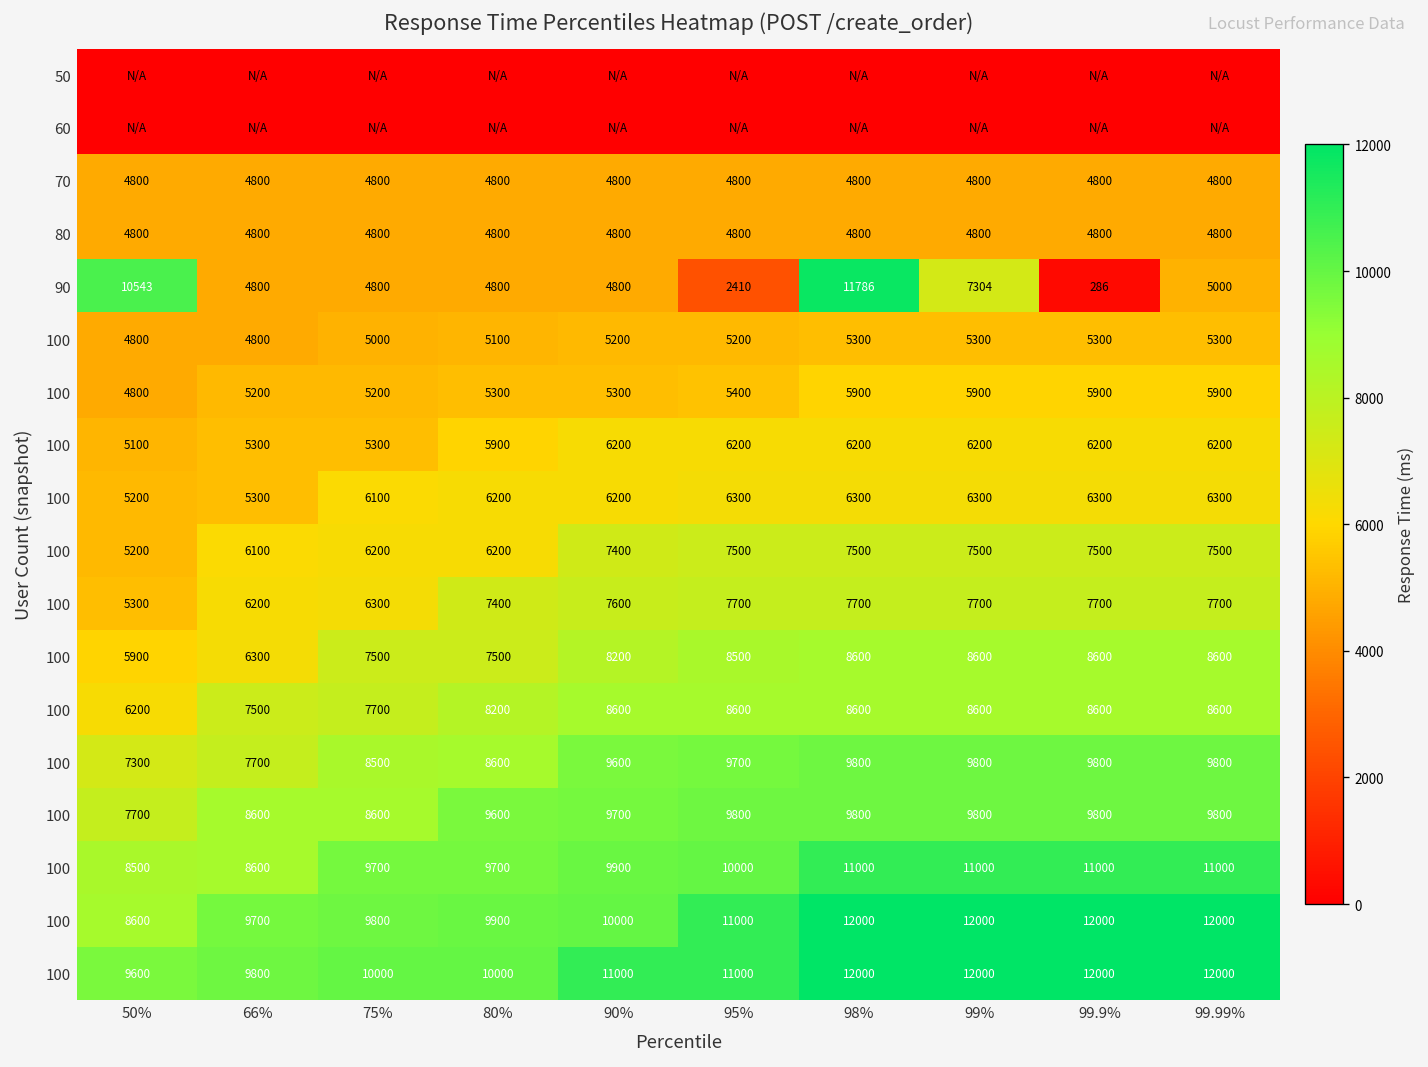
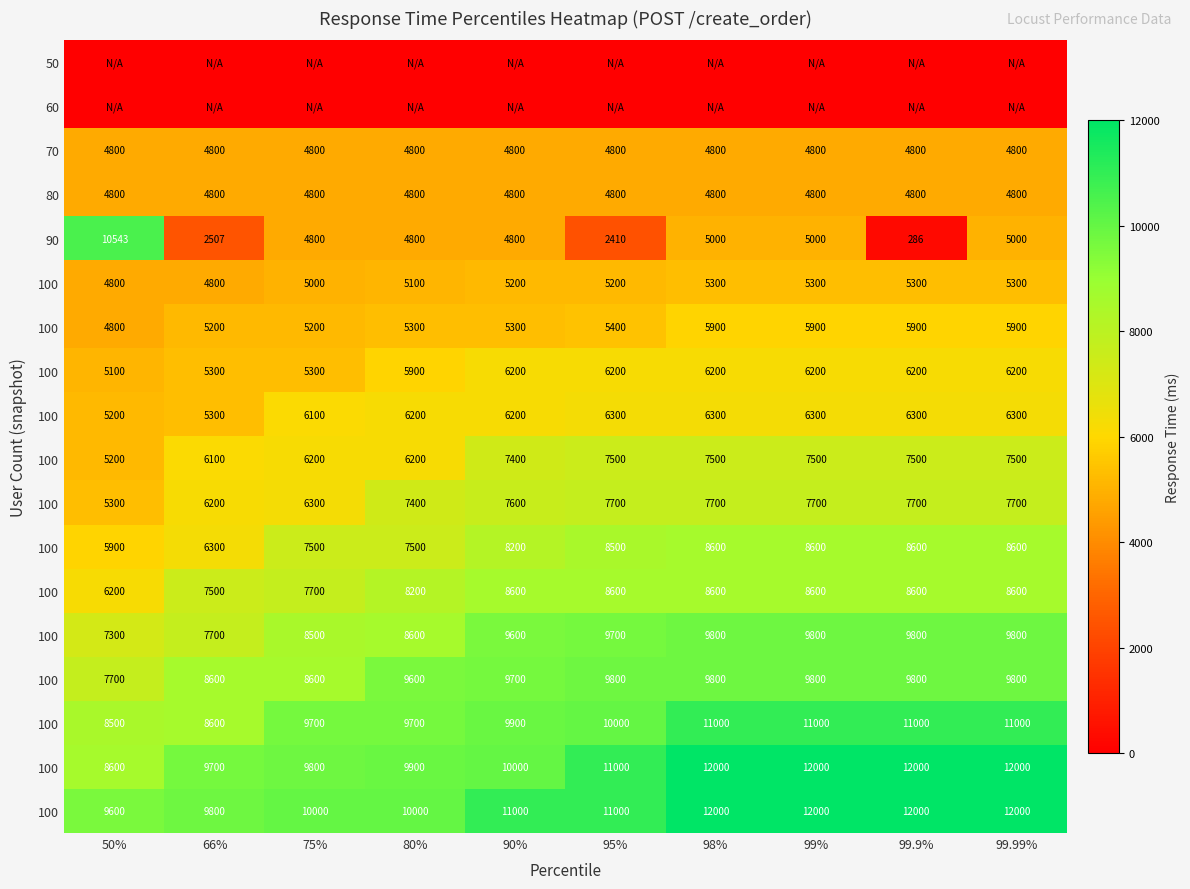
  {
    "70": {
      "50%": 4800,
      "66%": 4800,
      "75%": 4800,
      "80%": 4800,
      "90%": 4800,
      "95%": 4800,
      "98%": 4800,
      "99%": 4800,
      "99.9%": 4800,
      "99.99%": 4800
    },
    "80": {
      "50%": 4800,
      "66%": 4800,
      "75%": 4800,
      "80%": 4800,
      "90%": 4800,
      "95%": 4800,
      "98%": 4800,
      "99%": 4800,
      "99.9%": 4800,
      "99.99%": 4800
    },
    "90": {
      "50%": 10543,
-     "66%": 4800,
+     "66%": 2507,
      "75%": 4800,
      "80%": 4800,
      "90%": 4800,
      "95%": 2410,
-     "98%": 11786,
-     "99%": 7304,
+     "98%": 5000,
+     "99%": 5000,
      "99.9%": 286,
      "99.99%": 5000
    }
  }
